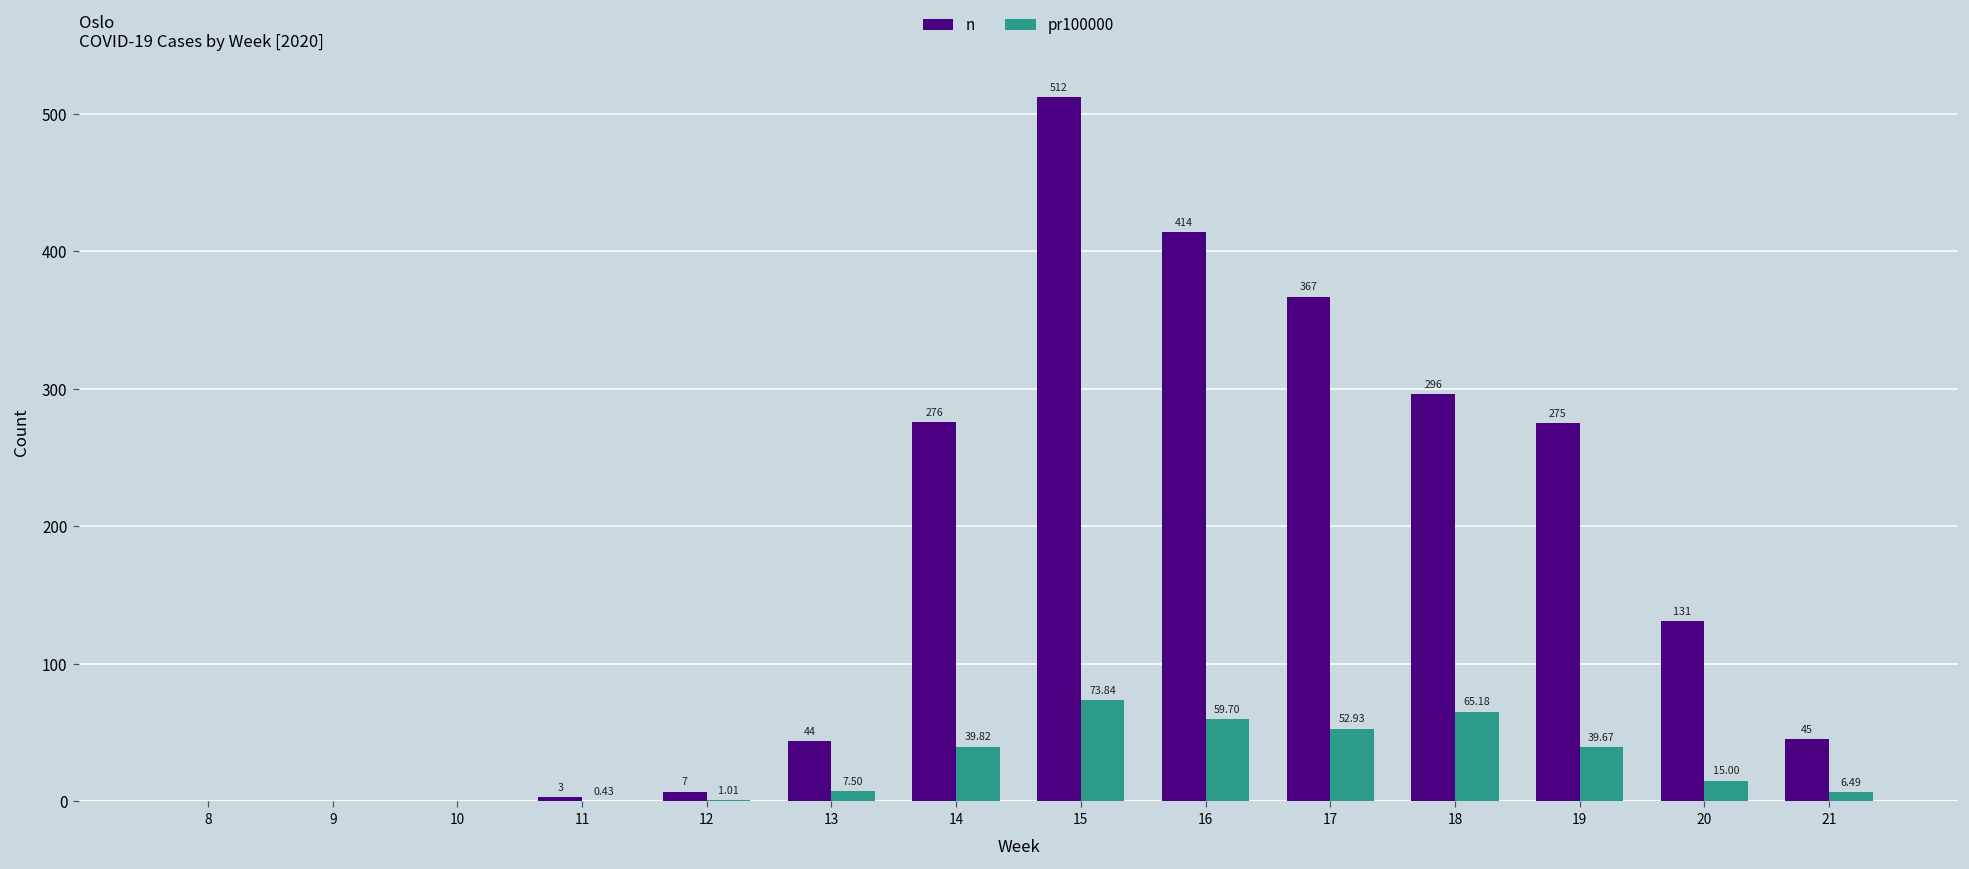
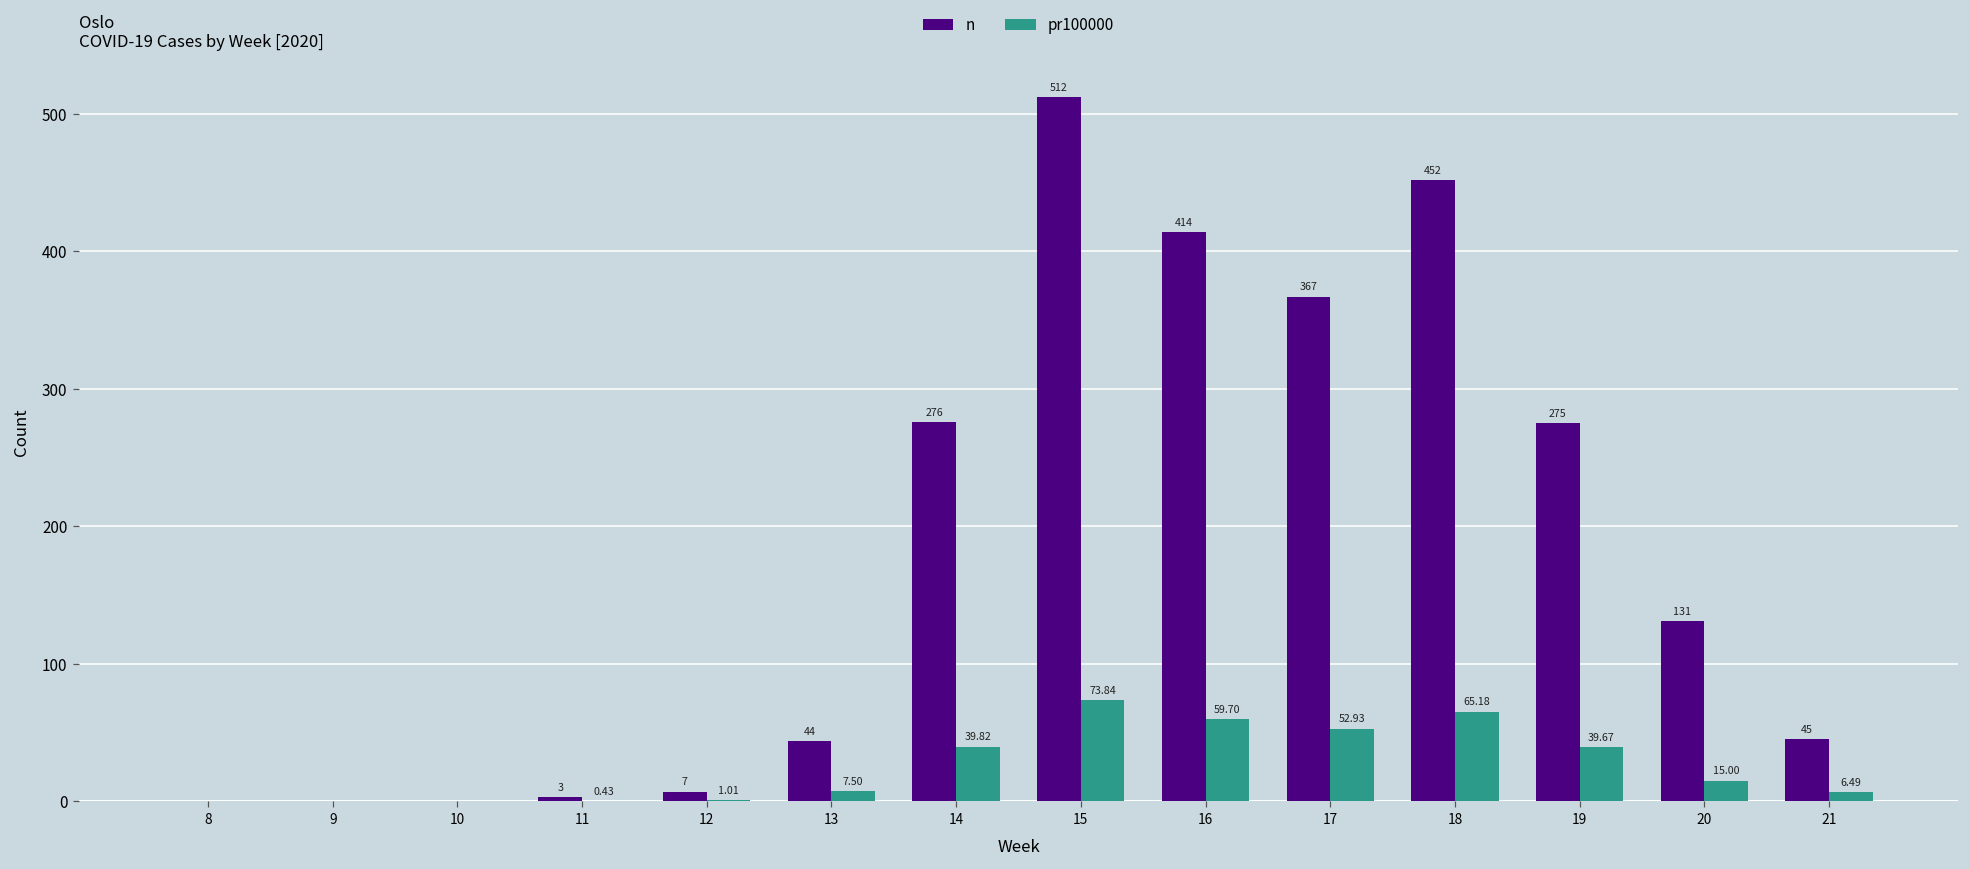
  {
    "n": {
      "11": 3,
      "12": 7,
      "13": 44,
      "14": 276,
      "15": 512,
      "16": 414,
      "17": 367,
-     "18": 296,
+     "18": 452,
      "19": 275,
      "20": 131,
      "21": 45
    },
    "pr100000": {
      "11": 0.43,
      "12": 1.01,
      "13": 7.50,
      "14": 39.82,
      "15": 73.84,
      "16": 59.70,
      "17": 52.93,
      "18": 65.18,
      "19": 39.67,
      "20": 15.00,
      "21": 6.49
    }
  }
